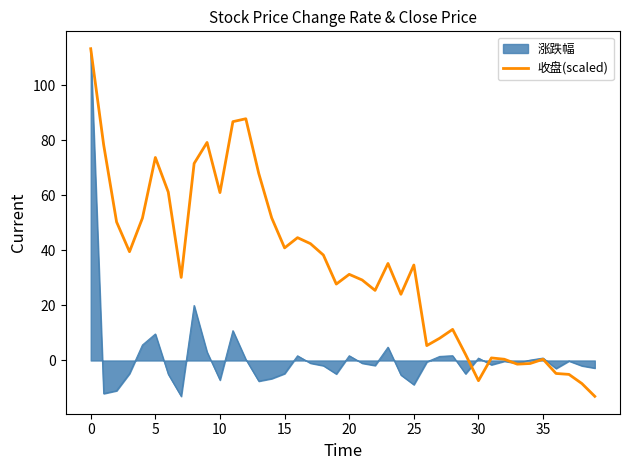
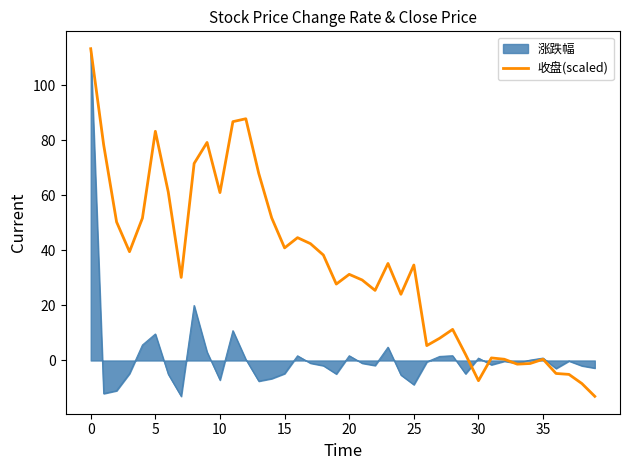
  {
    "收盘(scaled)": {
-     "5": 74,
+     "5": 83,
      "10": 61,
      "15": 41,
      "20": 31,
      "25": 35,
      "30": -7
    }
  }
